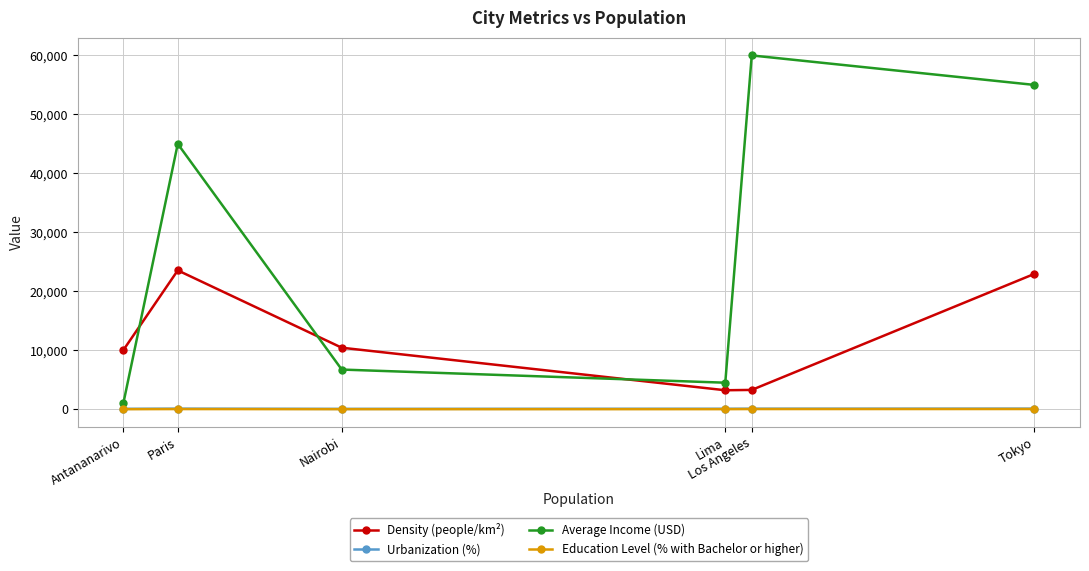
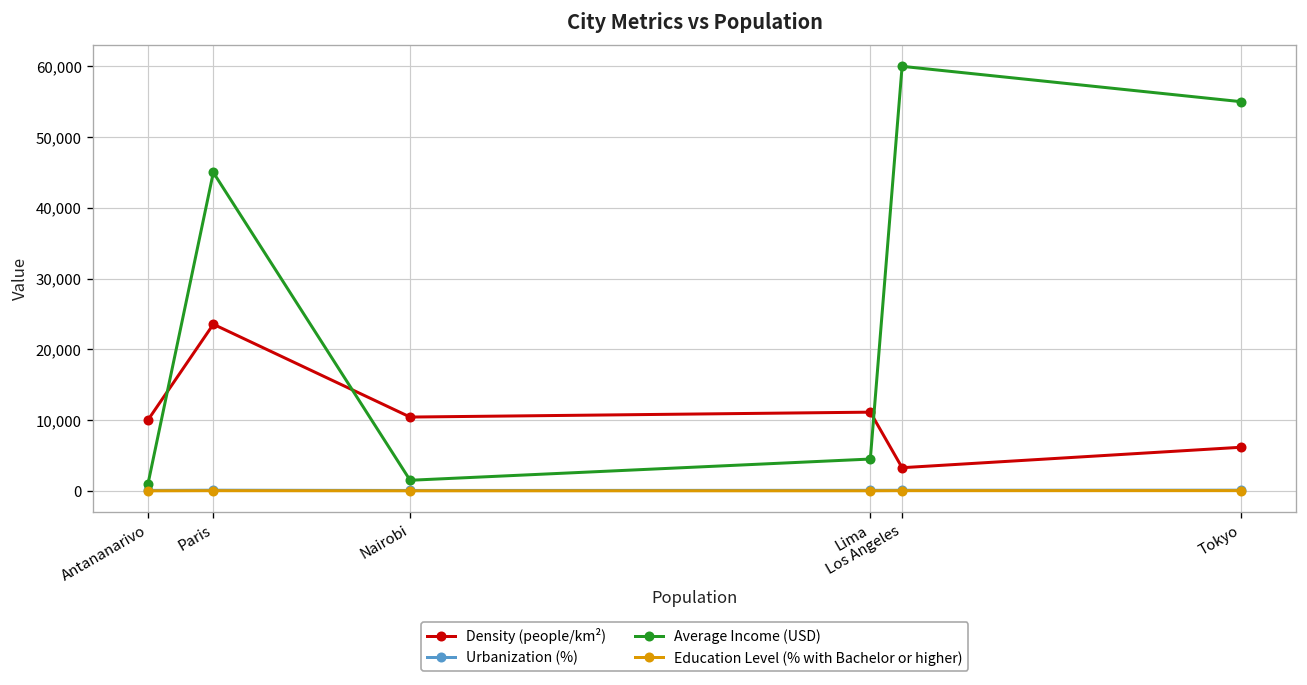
  {
    "Density (people/km²)": {
      "Antananarivo": "10,000",
      "Paris": "24,000",
      "Nairobi": "10,000",
-     "Lima": "3,000",
+     "Lima": "11,000",
      "Los Angeles": "3,000",
-     "Tokyo": "23,000"
+     "Tokyo": "6,000"
    },
    "Education Level (% with Bachelor or higher)": {
      "Antananarivo": "0",
      "Paris": "0",
      "Nairobi": "0",
      "Lima": "0",
      "Los Angeles": "0",
      "Tokyo": "0"
    },
    "Average Income (USD)": {
      "Antananarivo": "1,000",
      "Paris": "45,000",
-     "Nairobi": "7,000",
+     "Nairobi": "2,000",
      "Lima": "5,000",
      "Los Angeles": "60,000",
      "Tokyo": "55,000"
    }
  }
